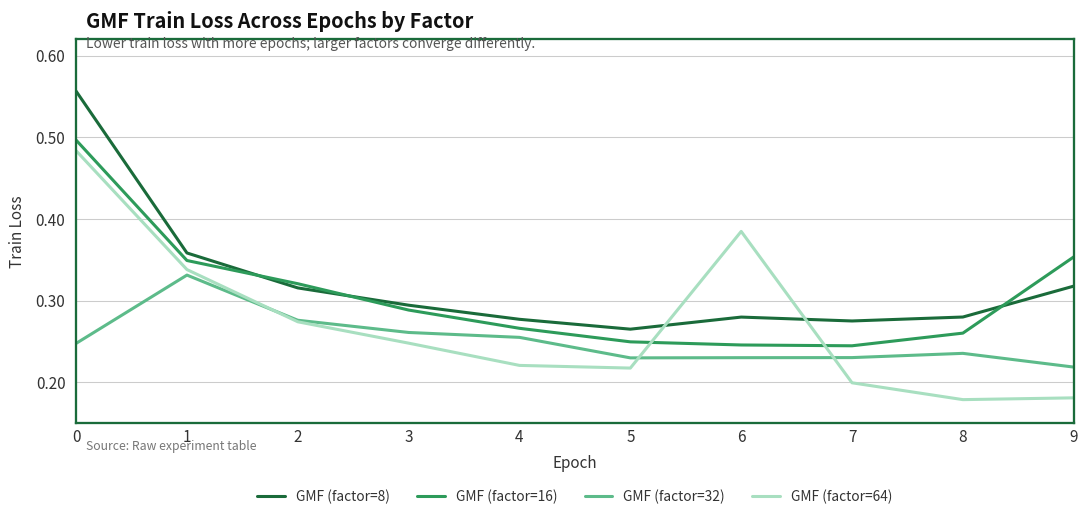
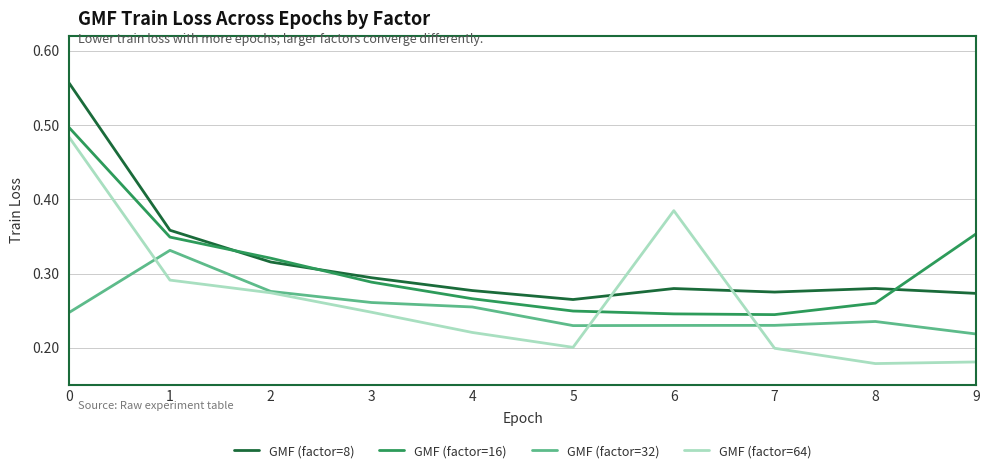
  {
    "GMF (factor=8)": {
      "0": 0.56,
      "1": 0.36,
      "2": 0.32,
      "3": 0.29,
      "4": 0.28,
      "5": 0.26,
      "6": 0.28,
      "7": 0.28,
      "8": 0.28,
-     "9": 0.32
+     "9": 0.27
    },
    "GMF (factor=16)": {
      "0": 0.50,
      "1": 0.35,
      "2": 0.32,
      "3": 0.29,
      "4": 0.27,
      "5": 0.25,
      "6": 0.25,
      "7": 0.24,
      "8": 0.26,
      "9": 0.35
    },
    "GMF (factor=32)": {
      "0": 0.25,
      "1": 0.33,
      "3": 0.26,
      "4": 0.25,
      "5": 0.23,
      "6": 0.23,
      "7": 0.23,
      "8": 0.24,
      "9": 0.22
    },
    "GMF (factor=64)": {
      "0": 0.48,
-     "1": 0.34,
+     "1": 0.29,
      "3": 0.25,
      "4": 0.22,
-     "5": 0.22,
+     "5": 0.20,
      "6": 0.38,
      "7": 0.20,
      "8": 0.18,
      "9": 0.18
    }
  }
